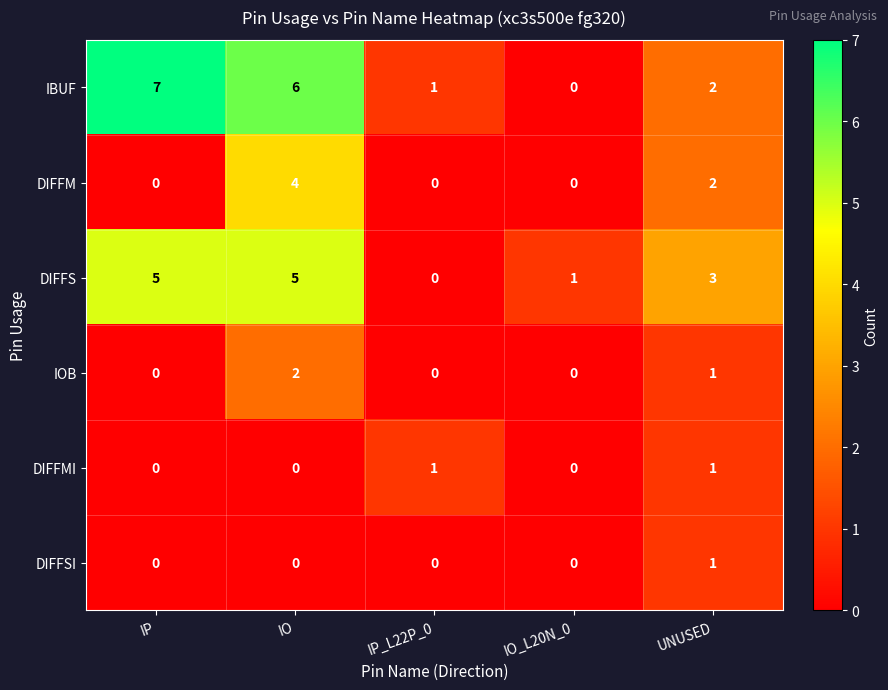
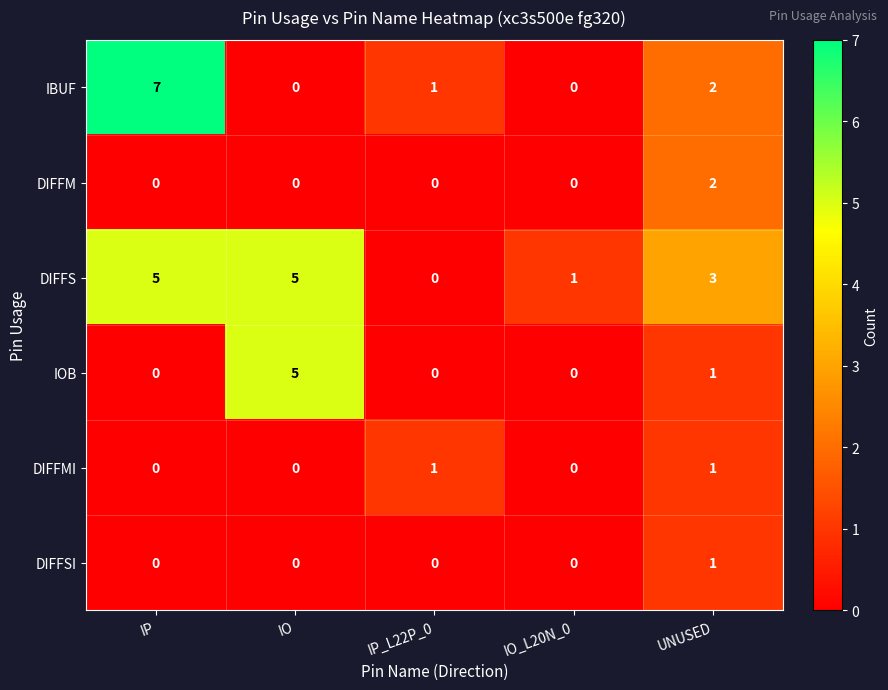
  {
    "IBUF": {
      "IP": 7,
-     "IO": 6,
+     "IO": 0,
      "IP_L22P_0": 1,
      "IO_L20N_0": 0,
      "UNUSED": 2
    },
    "DIFFM": {
      "IP": 0,
-     "IO": 4,
+     "IO": 0,
      "IP_L22P_0": 0,
      "IO_L20N_0": 0,
      "UNUSED": 2
    },
    "DIFFS": {
      "IP": 5,
      "IO": 5,
      "IP_L22P_0": 0,
      "IO_L20N_0": 1,
      "UNUSED": 3
    },
    "IOB": {
      "IP": 0,
-     "IO": 2,
+     "IO": 5,
      "IP_L22P_0": 0,
      "IO_L20N_0": 0,
      "UNUSED": 1
    },
    "DIFFMI": {
      "IP": 0,
      "IO": 0,
      "IP_L22P_0": 1,
      "IO_L20N_0": 0,
      "UNUSED": 1
    },
    "DIFFSI": {
      "IP": 0,
      "IO": 0,
      "IP_L22P_0": 0,
      "IO_L20N_0": 0,
      "UNUSED": 1
    }
  }
